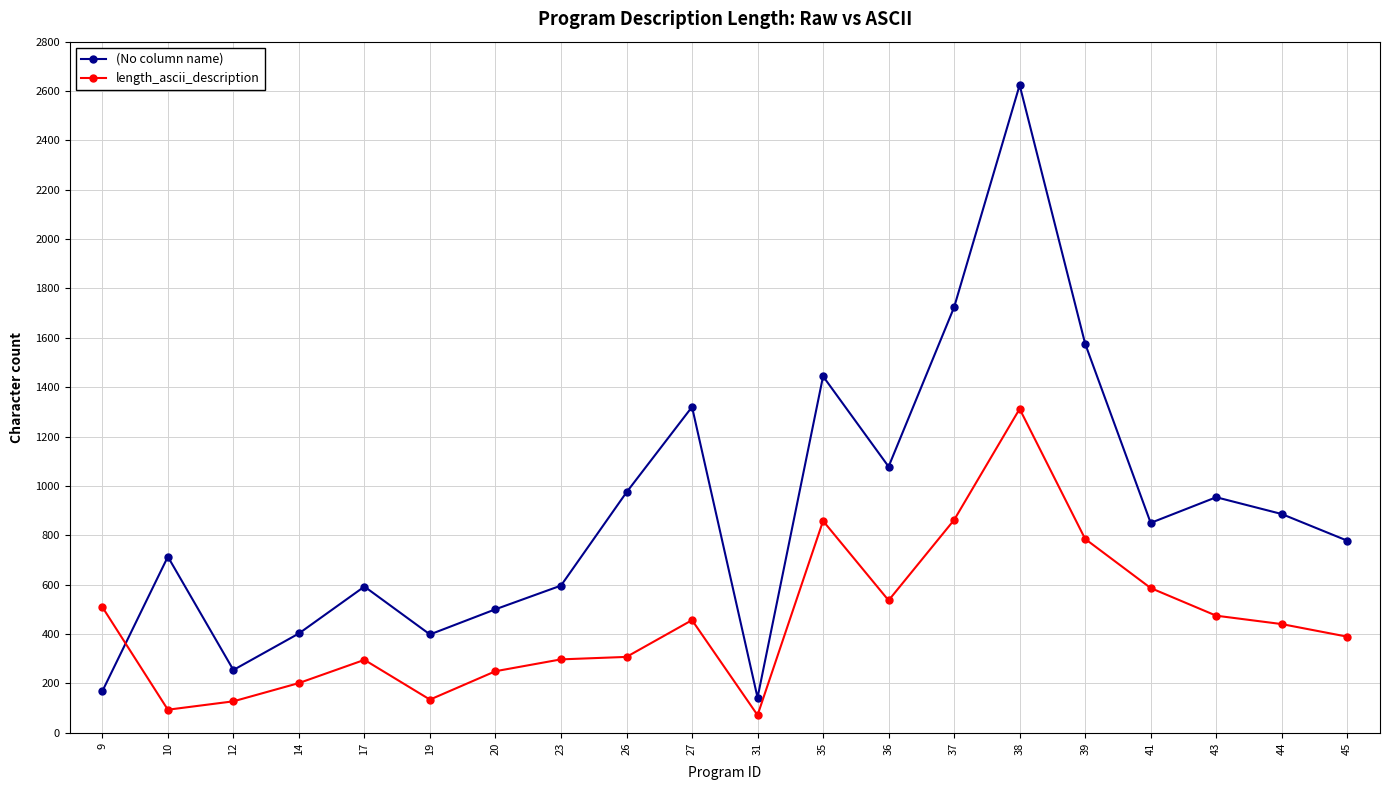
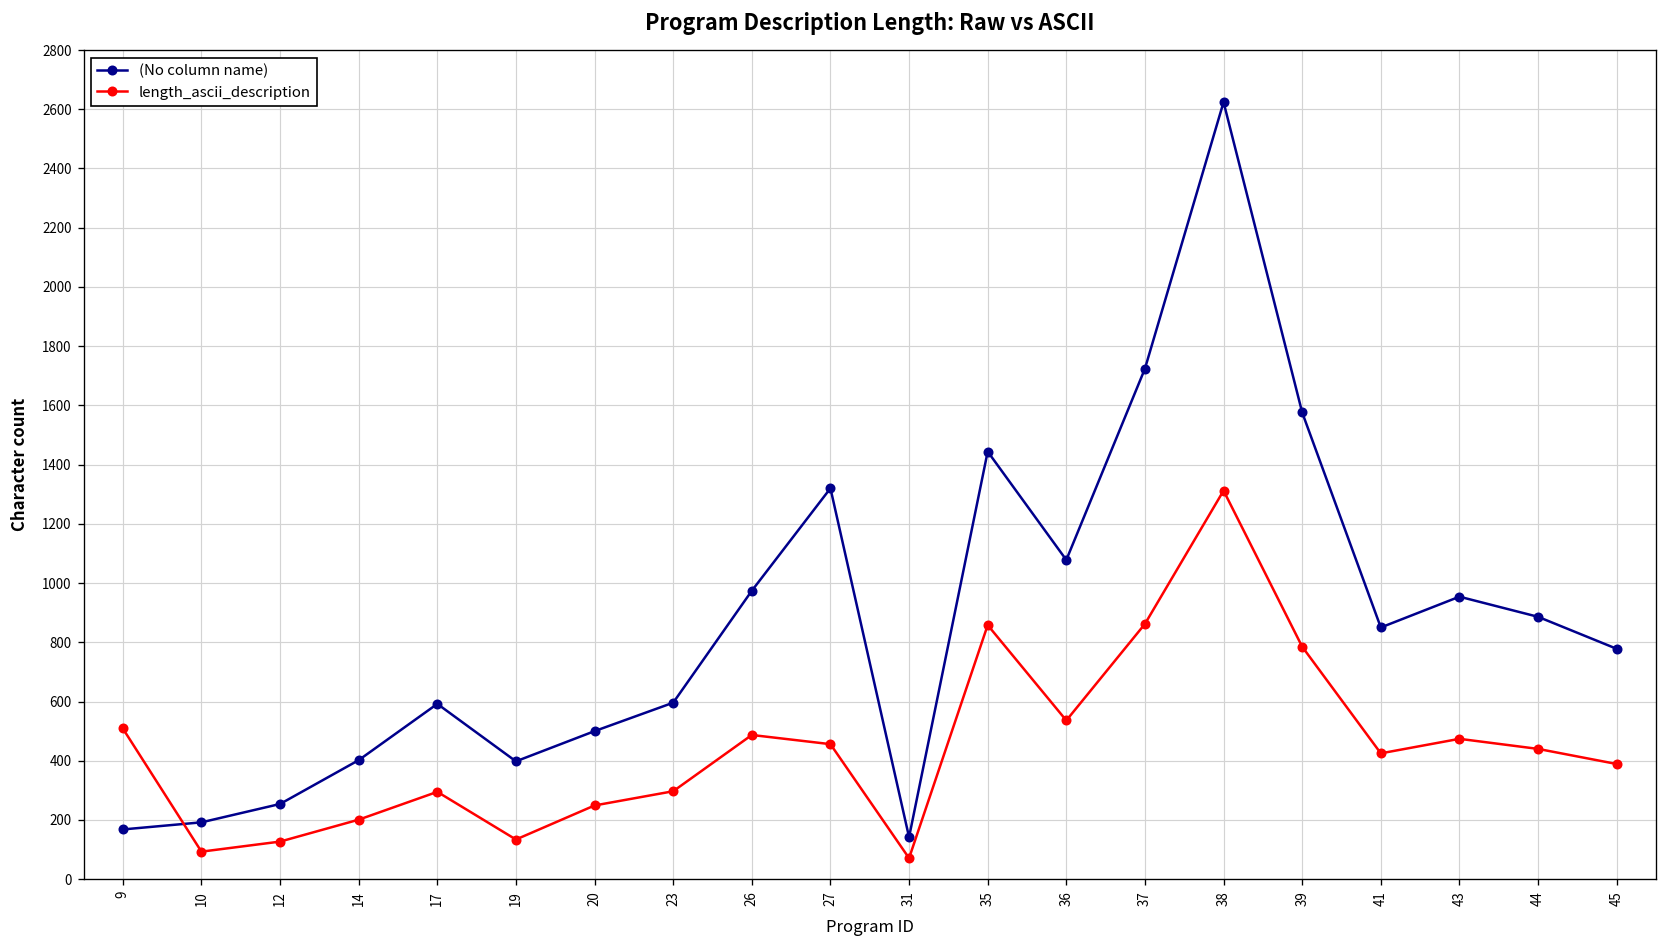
  {
    "(No column name)": {
      "9": 170,
-     "10": 710,
+     "10": 190,
      "12": 250,
      "14": 400,
      "17": 590,
      "19": 400,
      "20": 500,
      "23": 600,
      "26": 970,
      "27": 1320,
      "31": 140,
      "35": 1440,
      "36": 1080,
      "37": 1720,
      "38": 2620,
      "39": 1580,
      "41": 850,
      "43": 950,
      "44": 890,
      "45": 780
    },
    "length_ascii_description": {
      "9": 510,
      "10": 90,
      "12": 130,
      "14": 200,
      "17": 300,
      "19": 130,
      "20": 250,
      "23": 300,
-     "26": 310,
+     "26": 490,
      "27": 460,
      "31": 70,
      "35": 860,
      "36": 540,
      "37": 860,
      "38": 1310,
      "39": 790,
-     "41": 590,
+     "41": 430,
      "43": 470,
      "44": 440,
      "45": 390
    }
  }
